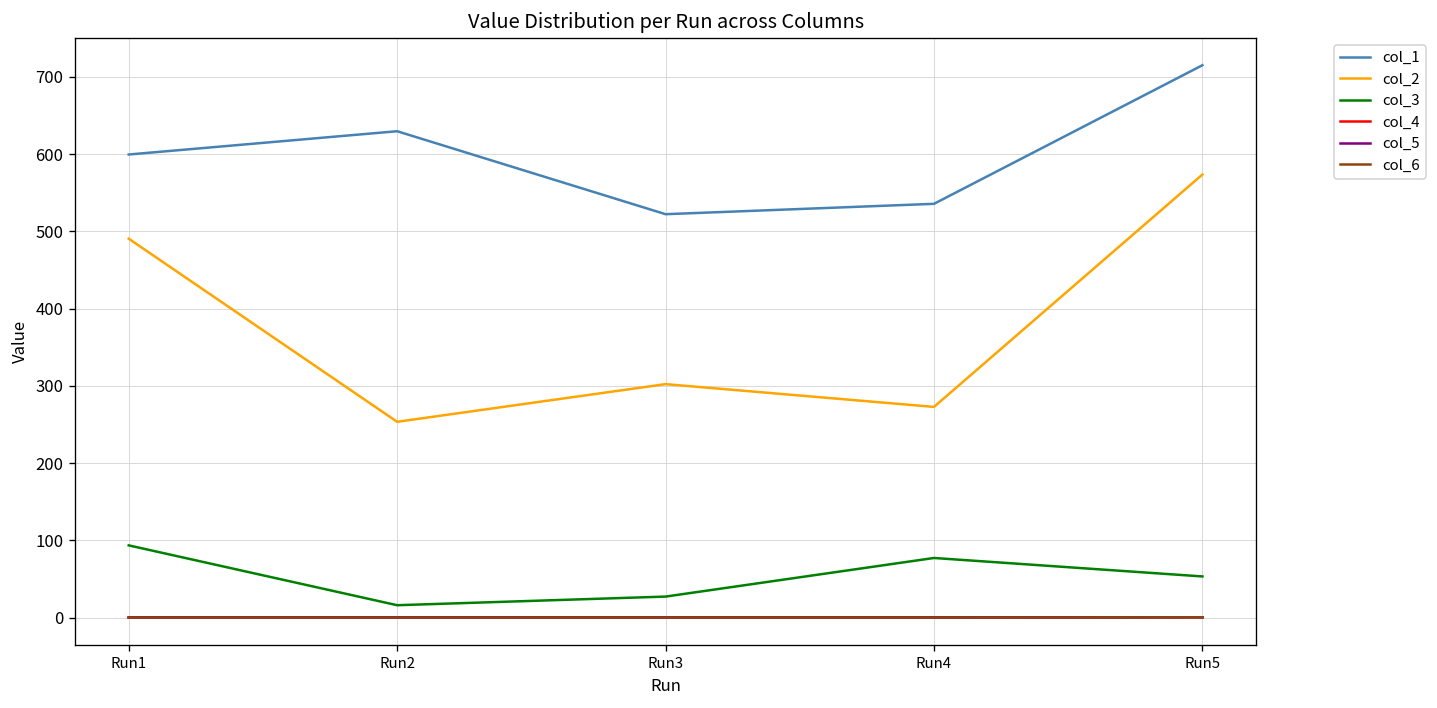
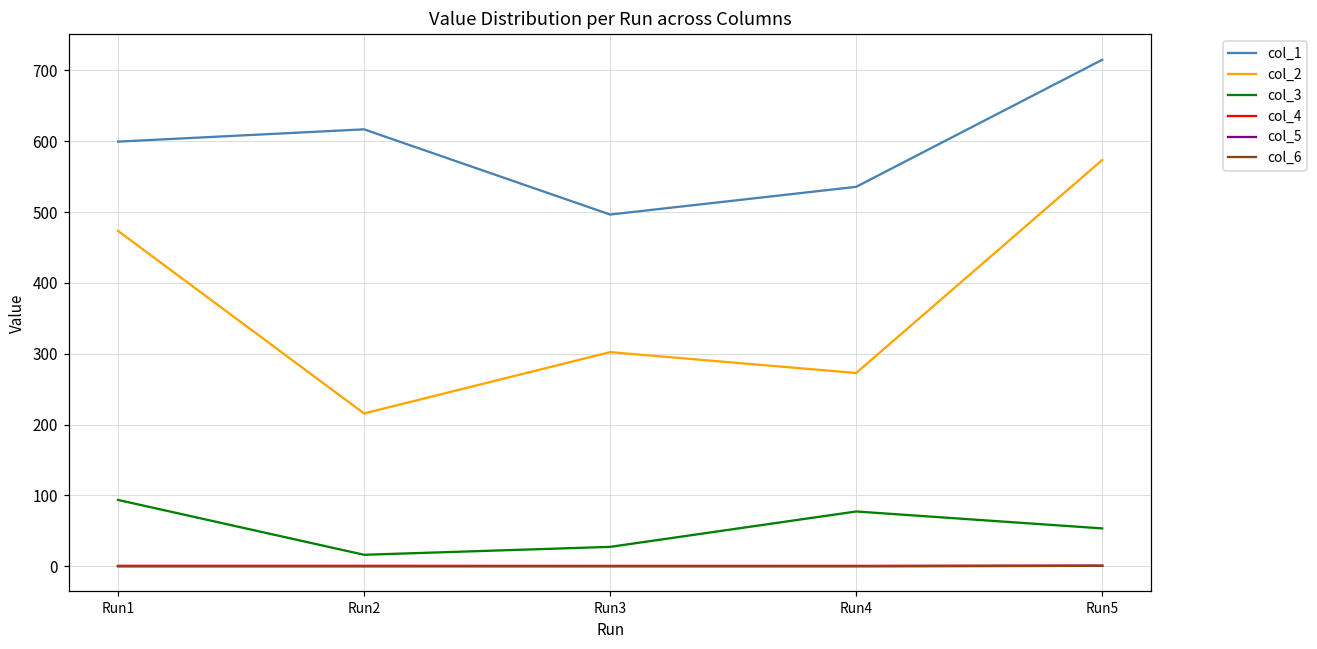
  {
    "col_1": {
      "Run1": 600,
-     "Run2": 630,
-     "Run3": 520,
+     "Run2": 620,
+     "Run3": 500,
      "Run4": 540,
      "Run5": 720
    },
    "col_2": {
-     "Run1": 490,
-     "Run2": 250,
+     "Run1": 470,
+     "Run2": 220,
      "Run3": 300,
      "Run4": 270,
      "Run5": 570
    },
    "col_3": {
      "Run1": 90,
      "Run2": 20,
      "Run3": 30,
      "Run4": 80,
      "Run5": 50
    }
  }
